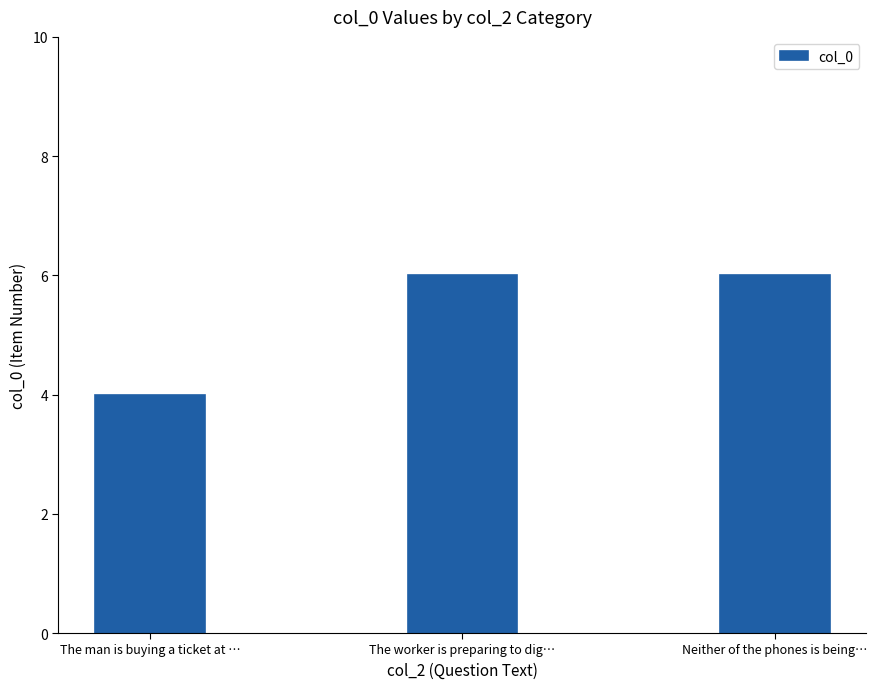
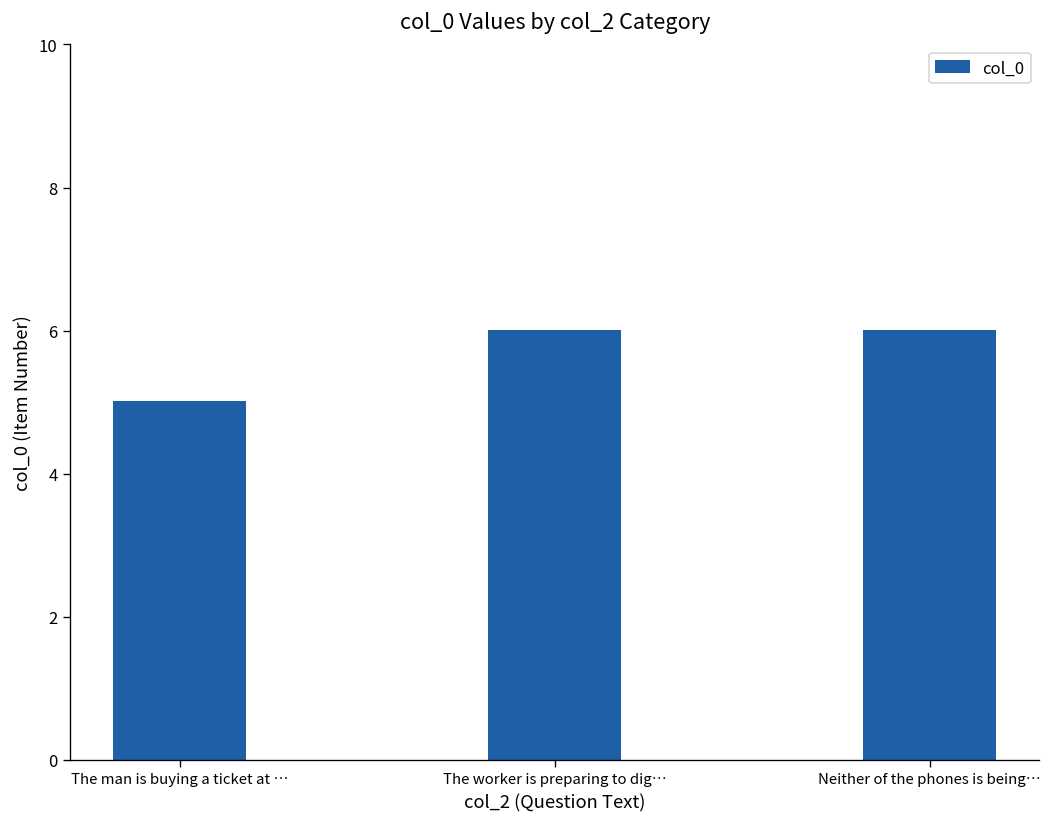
  {
-   "The man is buying a ticket at …": 4,
+   "The man is buying a ticket at …": 5,
    "The worker is preparing to dig…": 6,
    "Neither of the phones is being…": 6
  }
